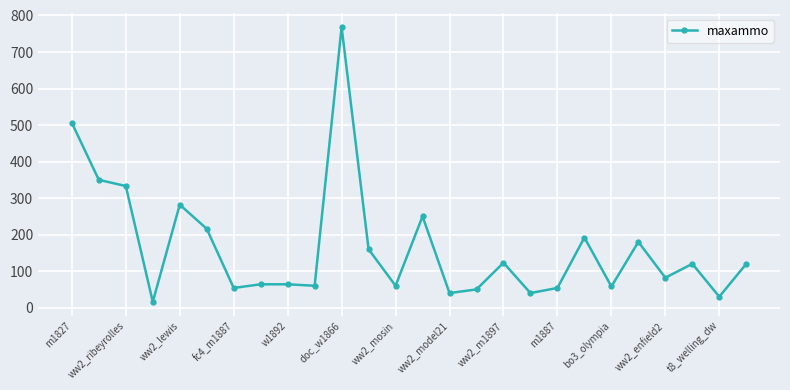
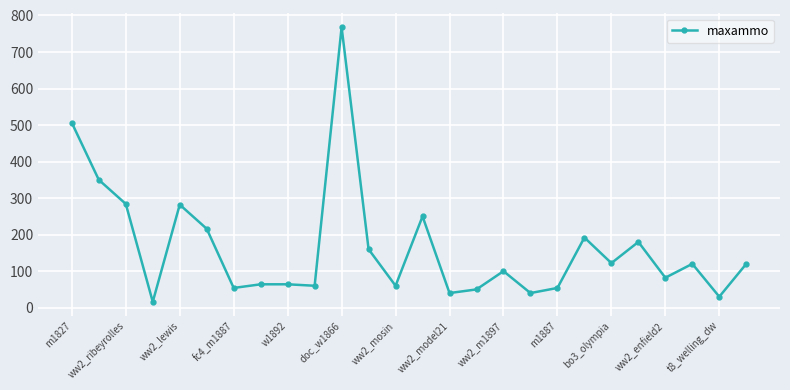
  {
    "m1827": 510,
-   "ww2_ribeyrolles": 330,
+   "ww2_ribeyrolles": 280,
    "ww2_lewis": 280,
    "fc4_m1887": 50,
    "w1892": 60,
    "doc_w1866": 770,
    "ww2_mosin": 60,
    "ww2_model21": 40,
-   "ww2_m1897": 120,
+   "ww2_m1897": 100,
    "m1887": 50,
-   "bo3_olympia": 60,
+   "bo3_olympia": 120,
    "ww2_enfield2": 80,
    "t8_welling_dw": 30
  }
